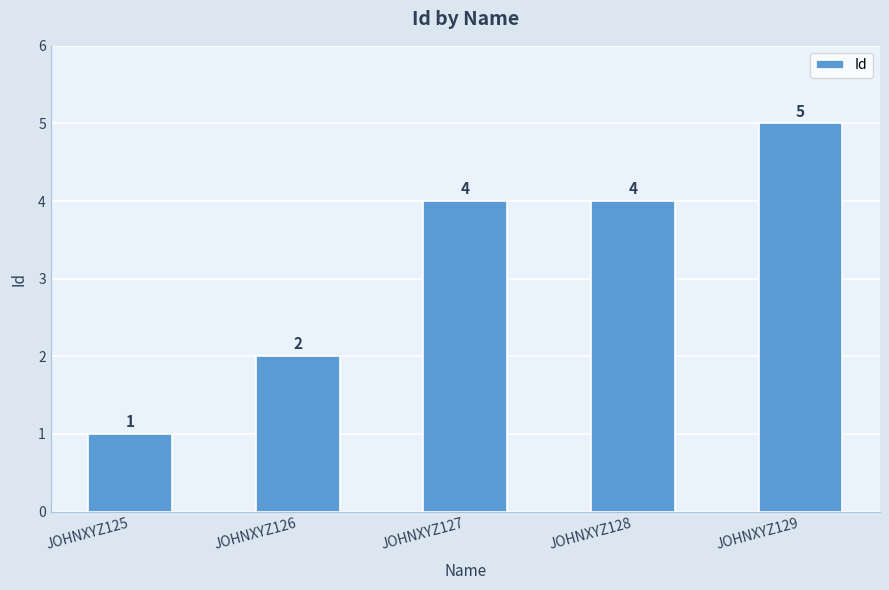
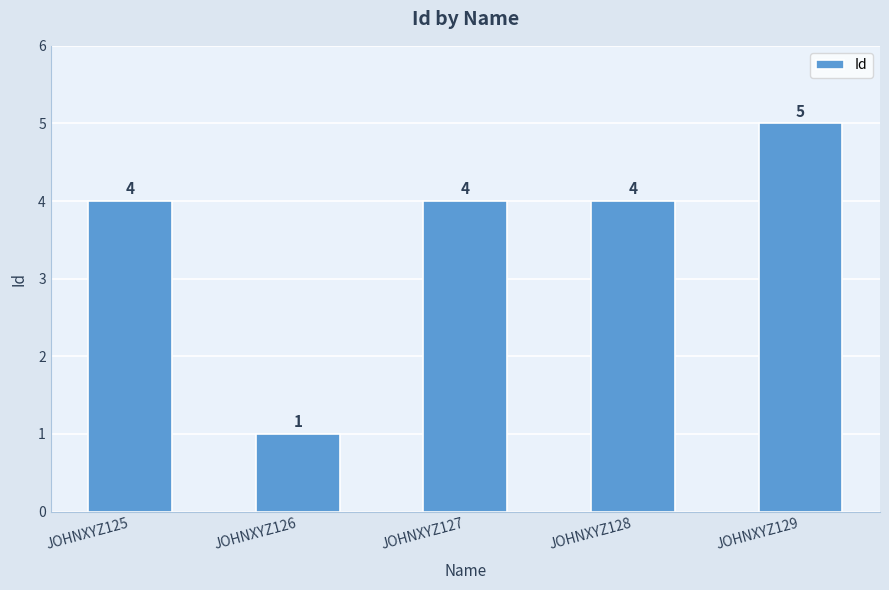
  {
-   "JOHNXYZ125": 1,
-   "JOHNXYZ126": 2,
+   "JOHNXYZ125": 4,
+   "JOHNXYZ126": 1,
    "JOHNXYZ127": 4,
    "JOHNXYZ128": 4,
    "JOHNXYZ129": 5
  }
